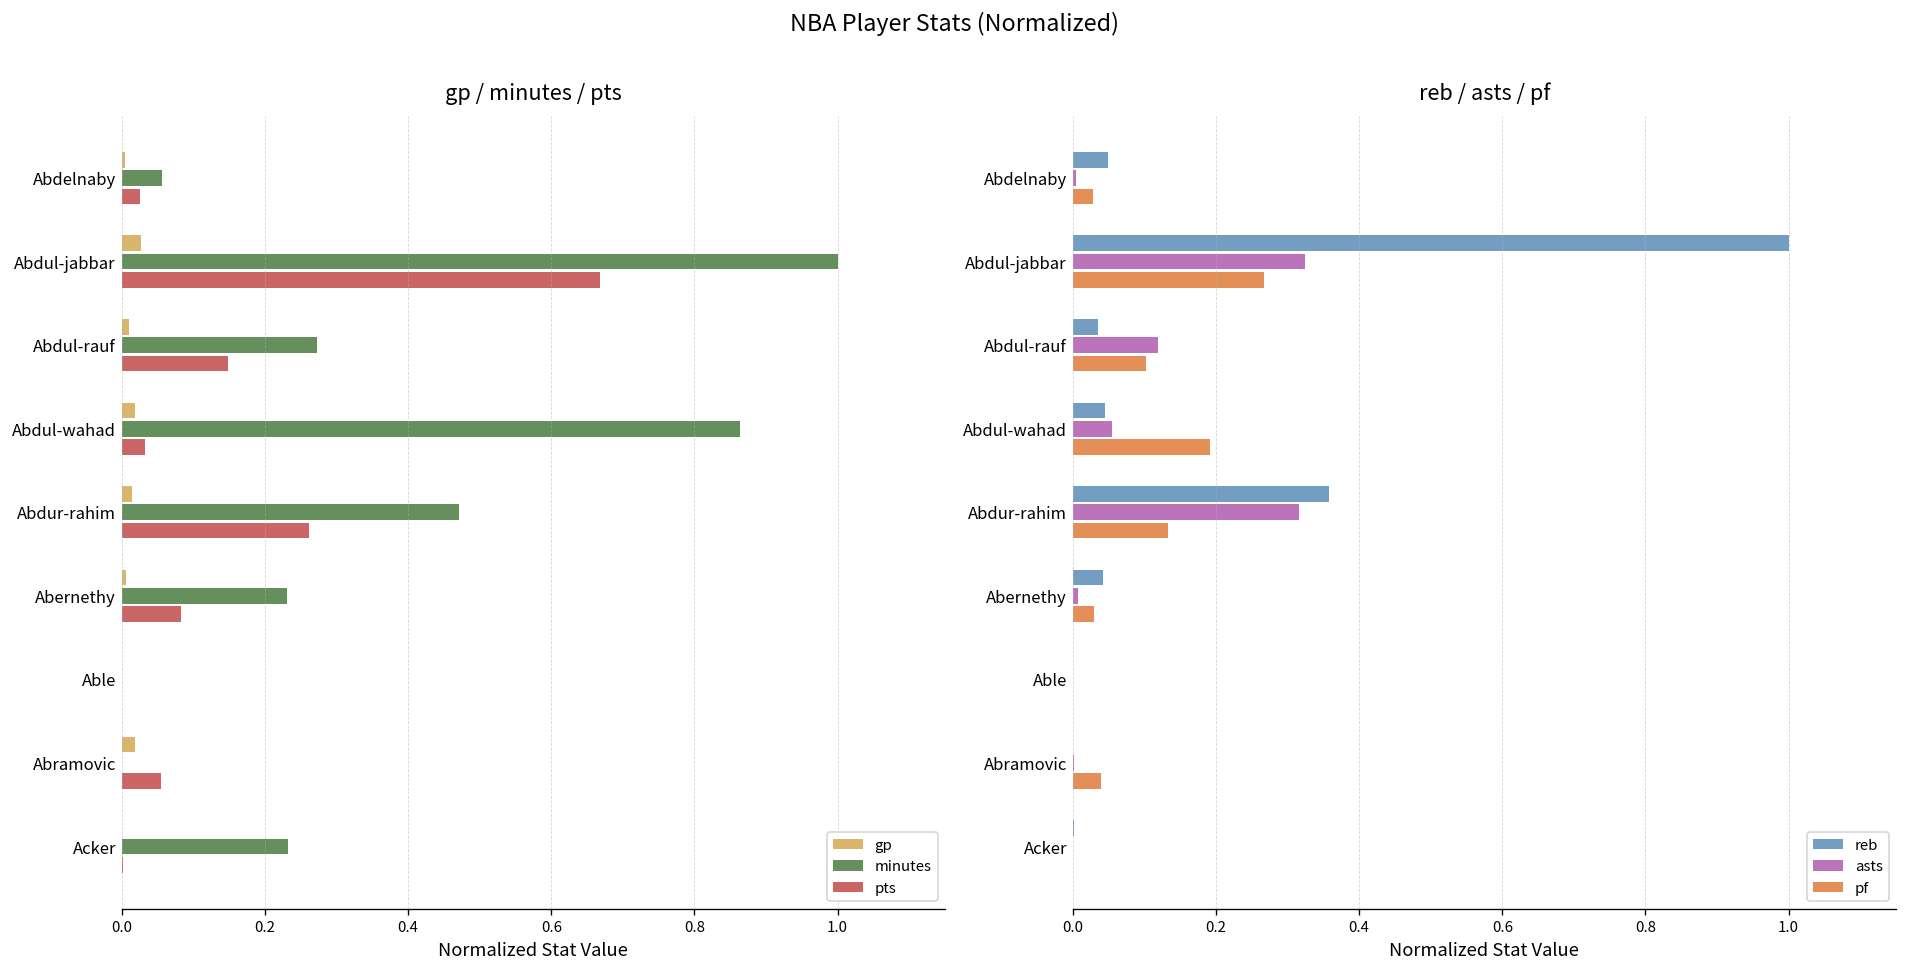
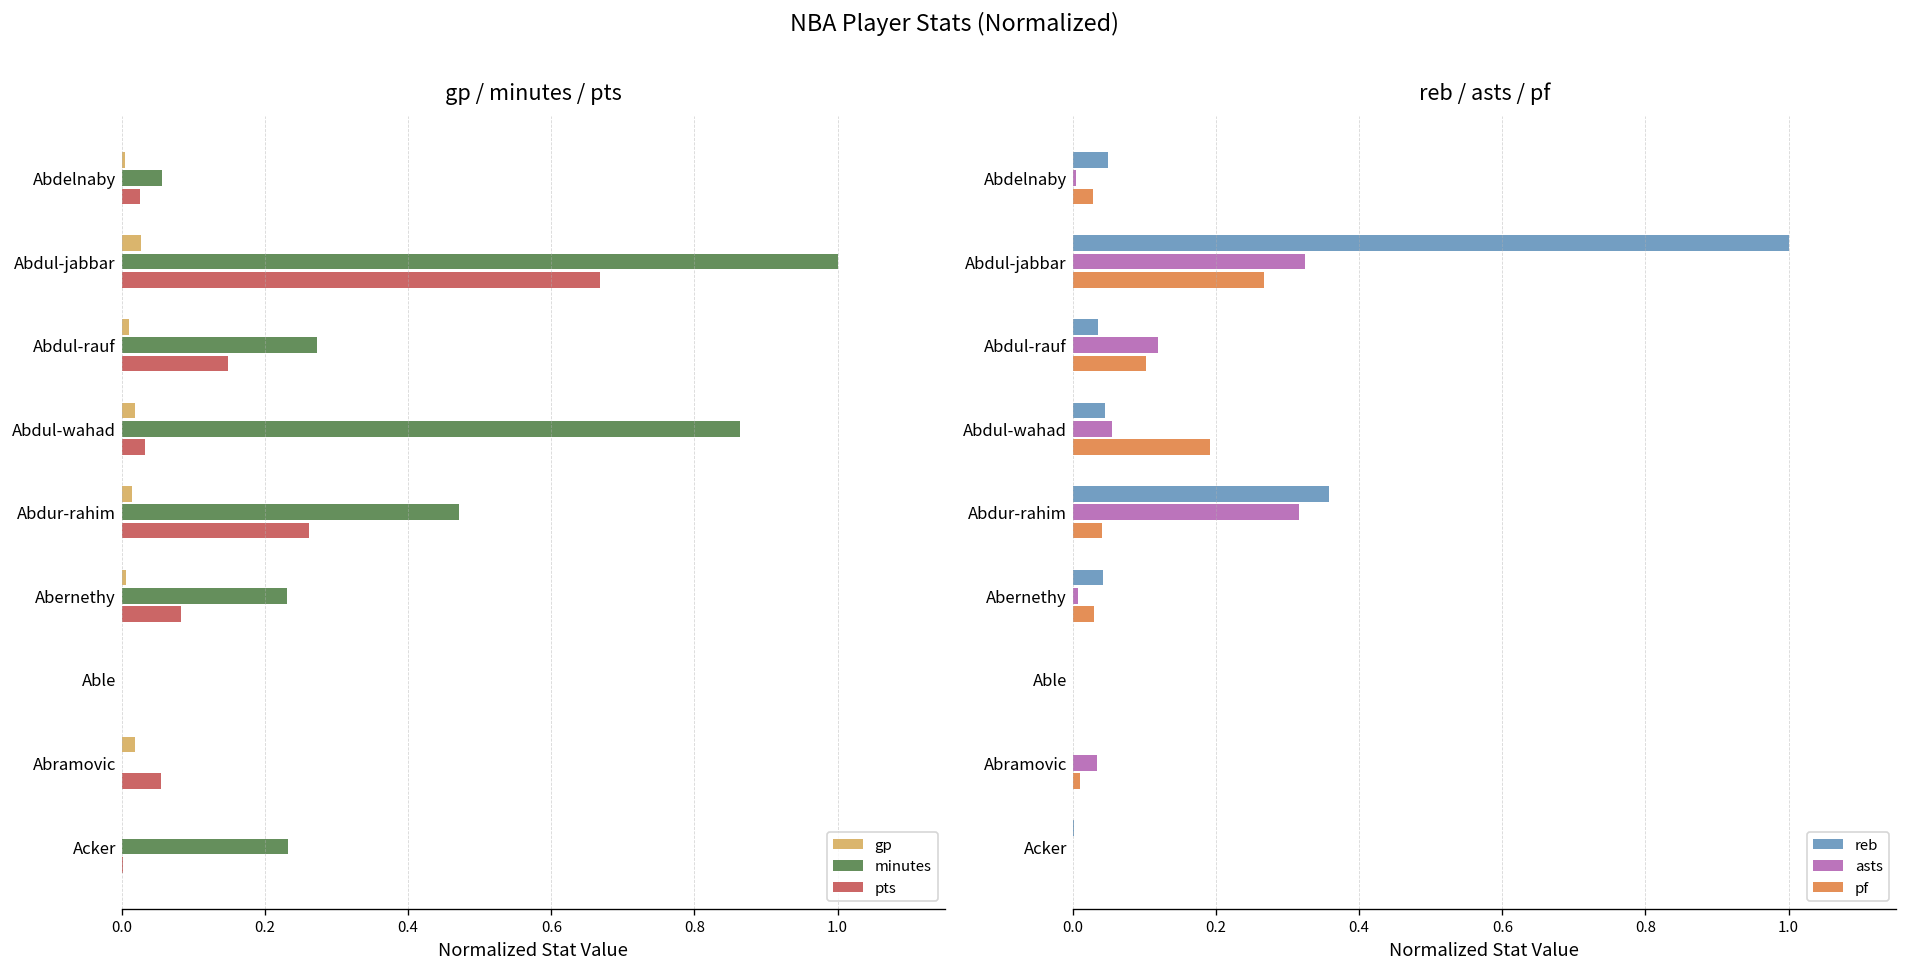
  {
    "gp / minutes / pts": {
      "gp": {
        "Abdelnaby": 0.00,
        "Abdul-jabbar": 0.03,
        "Abdul-rauf": 0.01,
        "Abdul-wahad": 0.02,
        "Abdur-rahim": 0.01,
        "Abernethy": 0.01,
        "Abramovic": 0.02
      },
      "minutes": {
        "Abdelnaby": 0.06,
        "Abdul-jabbar": 1.00,
        "Abdul-rauf": 0.27,
        "Abdul-wahad": 0.86,
        "Abdur-rahim": 0.47,
        "Abernethy": 0.23,
        "Abramovic": 0.00,
        "Acker": 0.23
      },
      "pts": {
        "Abdelnaby": 0.03,
        "Abdul-jabbar": 0.67,
        "Abdul-rauf": 0.15,
        "Abdul-wahad": 0.03,
        "Abdur-rahim": 0.26,
        "Abernethy": 0.08,
        "Able": 0.00,
        "Abramovic": 0.05
      }
    },
    "reb / asts / pf": {
      "reb": {
        "Abdelnaby": 0.05,
        "Abdul-jabbar": 1.00,
        "Abdul-rauf": 0.04,
        "Abdul-wahad": 0.04,
        "Abdur-rahim": 0.36,
        "Abernethy": 0.04,
        "Abramovic": 0.00
      },
      "asts": {
        "Abdelnaby": 0.00,
        "Abdul-jabbar": 0.32,
        "Abdul-rauf": 0.12,
        "Abdul-wahad": 0.06,
        "Abdur-rahim": 0.32,
        "Abernethy": 0.01,
-       "Abramovic": 0.00
+       "Abramovic": 0.03
      },
      "pf": {
        "Abdelnaby": 0.03,
        "Abdul-jabbar": 0.27,
        "Abdul-rauf": 0.10,
        "Abdul-wahad": 0.19,
-       "Abdur-rahim": 0.13,
+       "Abdur-rahim": 0.04,
        "Abernethy": 0.03,
-       "Abramovic": 0.04
+       "Abramovic": 0.01
      }
    }
  }
